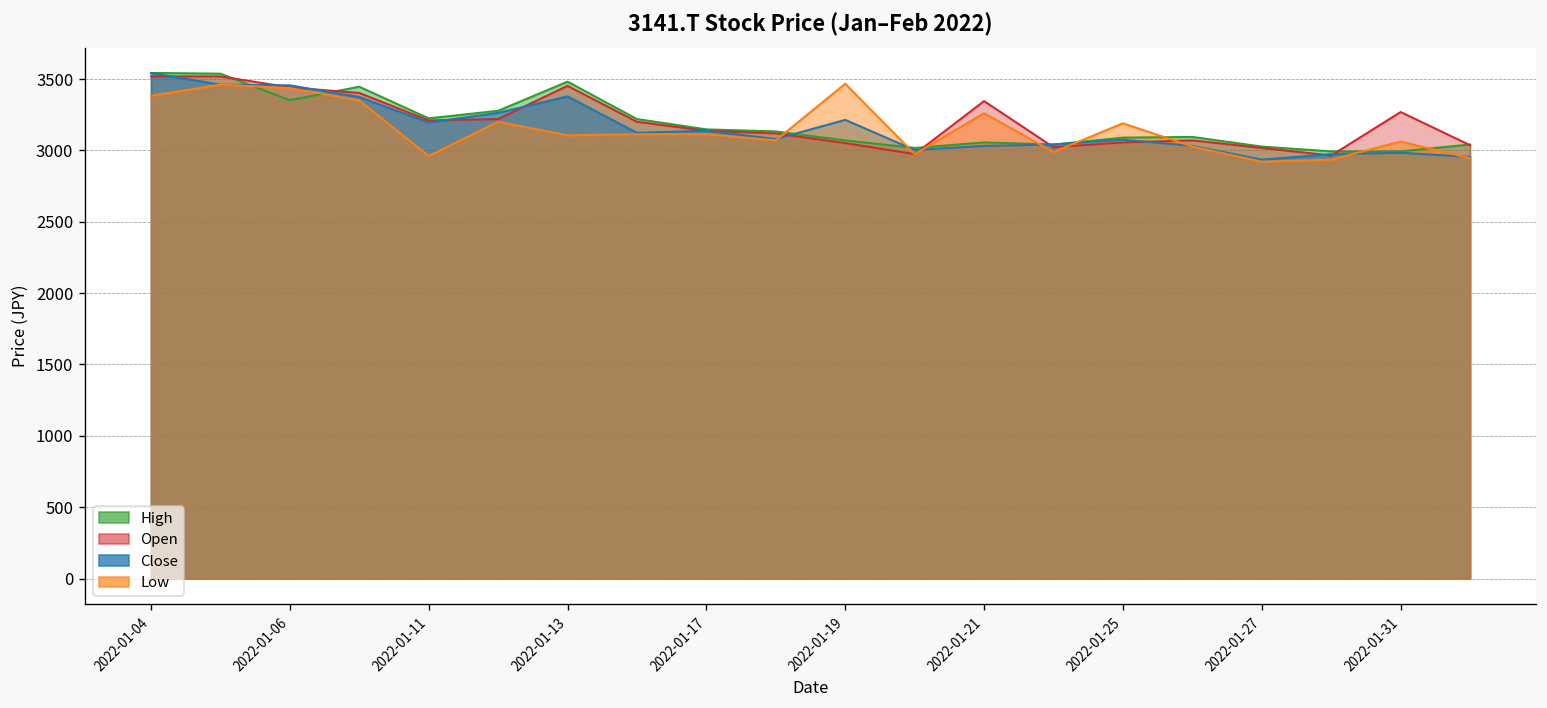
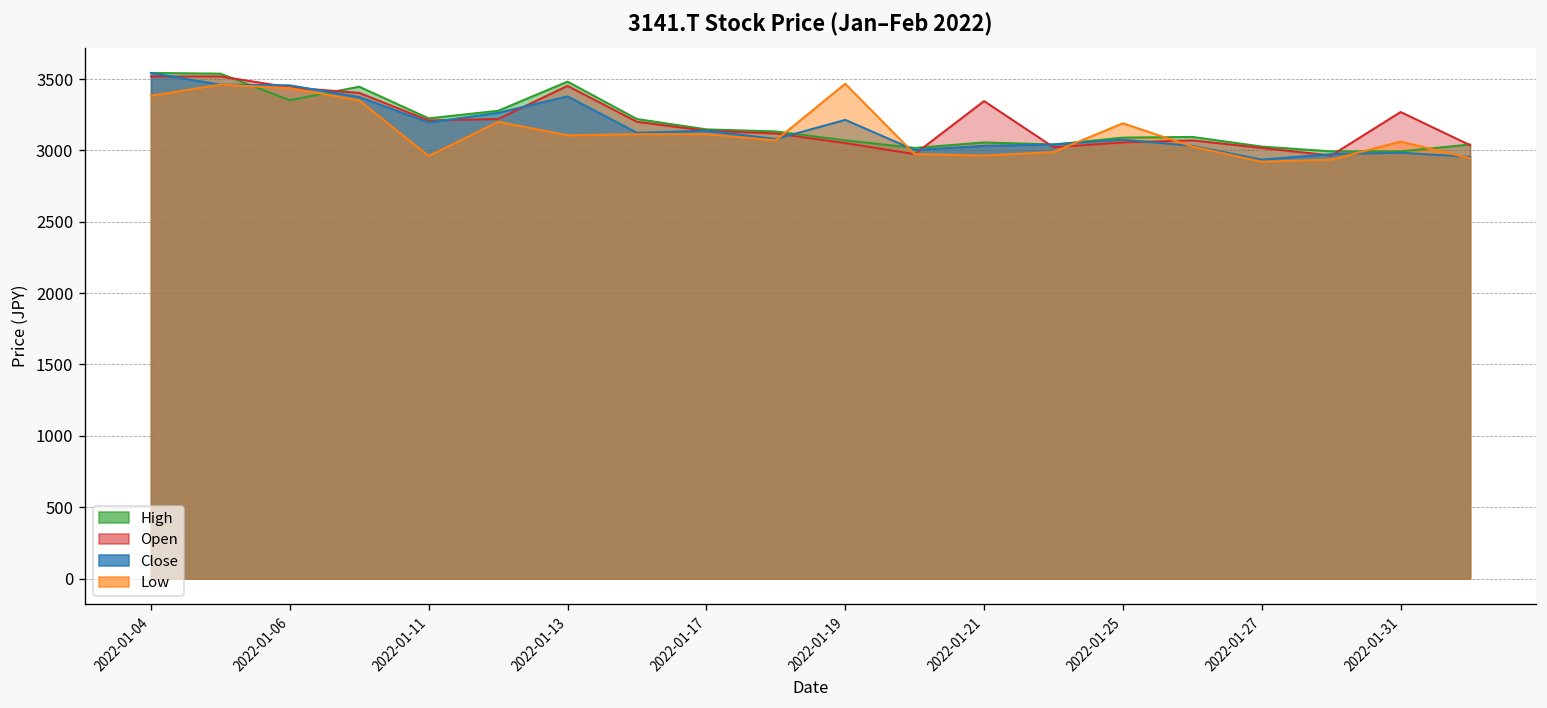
  {
    "High": {
      "2022-01-06": 3350,
      "2022-01-13": 3480,
      "2022-01-21": 3060
    },
    "Open": {
      "2022-01-04": 3520,
      "2022-01-13": 3450,
      "2022-01-21": 3350,
      "2022-01-31": 3270
    },
    "Close": {
      "2022-01-13": 3380,
      "2022-01-19": 3210,
      "2022-01-21": 3030
    },
    "Low": {
      "2022-01-04": 3380,
      "2022-01-11": 2960,
      "2022-01-13": 3110,
      "2022-01-17": 3110,
      "2022-01-19": 3470,
-     "2022-01-21": 3260,
+     "2022-01-21": 2960,
      "2022-01-25": 3190,
      "2022-01-31": 3060
    }
  }
